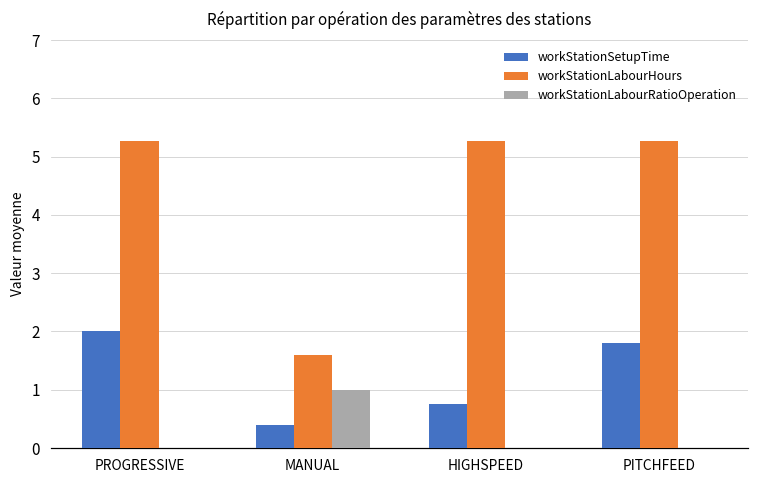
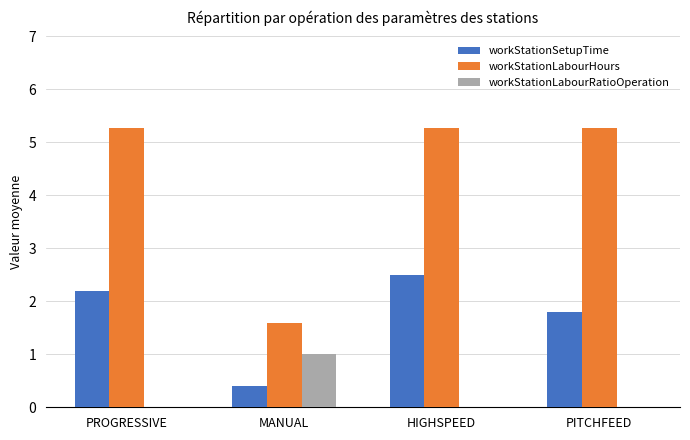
  {
    "workStationSetupTime": {
-     "PROGRESSIVE": 2.0,
+     "PROGRESSIVE": 2.2,
      "MANUAL": 0.4,
-     "HIGHSPEED": 0.8,
+     "HIGHSPEED": 2.5,
      "PITCHFEED": 1.8
    },
    "workStationLabourHours": {
      "PROGRESSIVE": 5.3,
      "MANUAL": 1.6,
      "HIGHSPEED": 5.3,
      "PITCHFEED": 5.3
    },
    "workStationLabourRatioOperation": {
      "PROGRESSIVE": 0.0,
      "MANUAL": 1.0,
      "HIGHSPEED": 0.0,
      "PITCHFEED": 0.0
    }
  }
